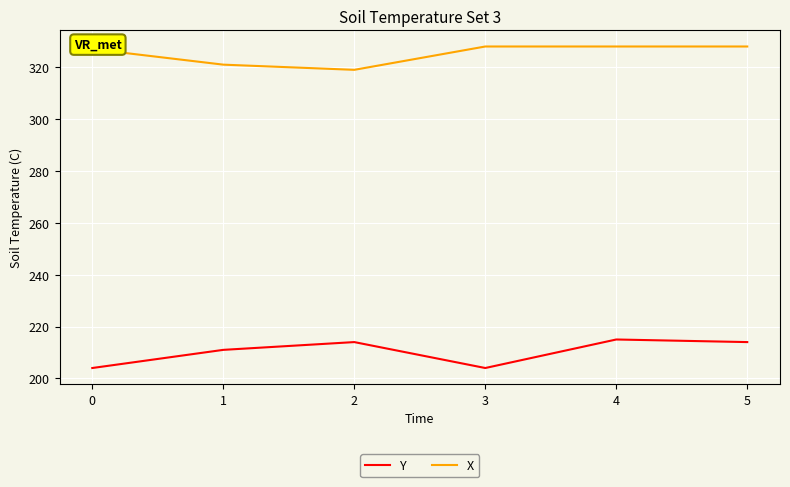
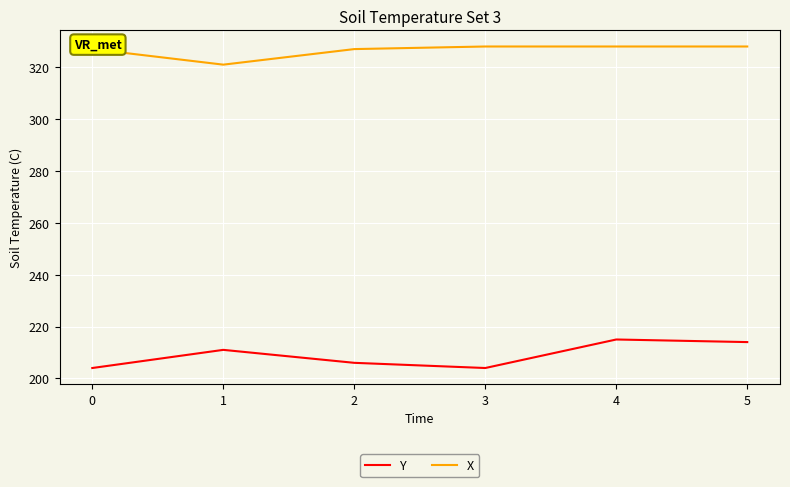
  {
    "Y": {
      "0": 204,
      "1": 211,
-     "2": 214,
+     "2": 206,
      "3": 204,
      "4": 215,
      "5": 214
    },
    "X": {
      "1": 321,
-     "2": 319,
+     "2": 327,
      "3": 328,
      "4": 328,
      "5": 328
    }
  }
